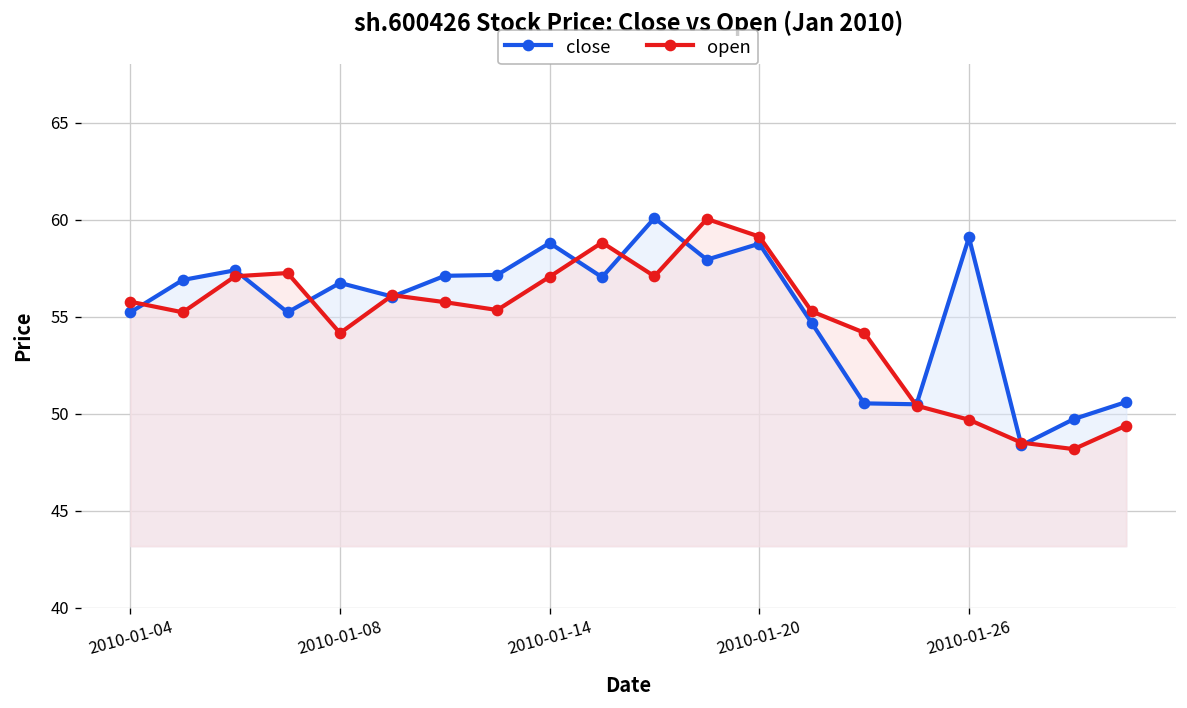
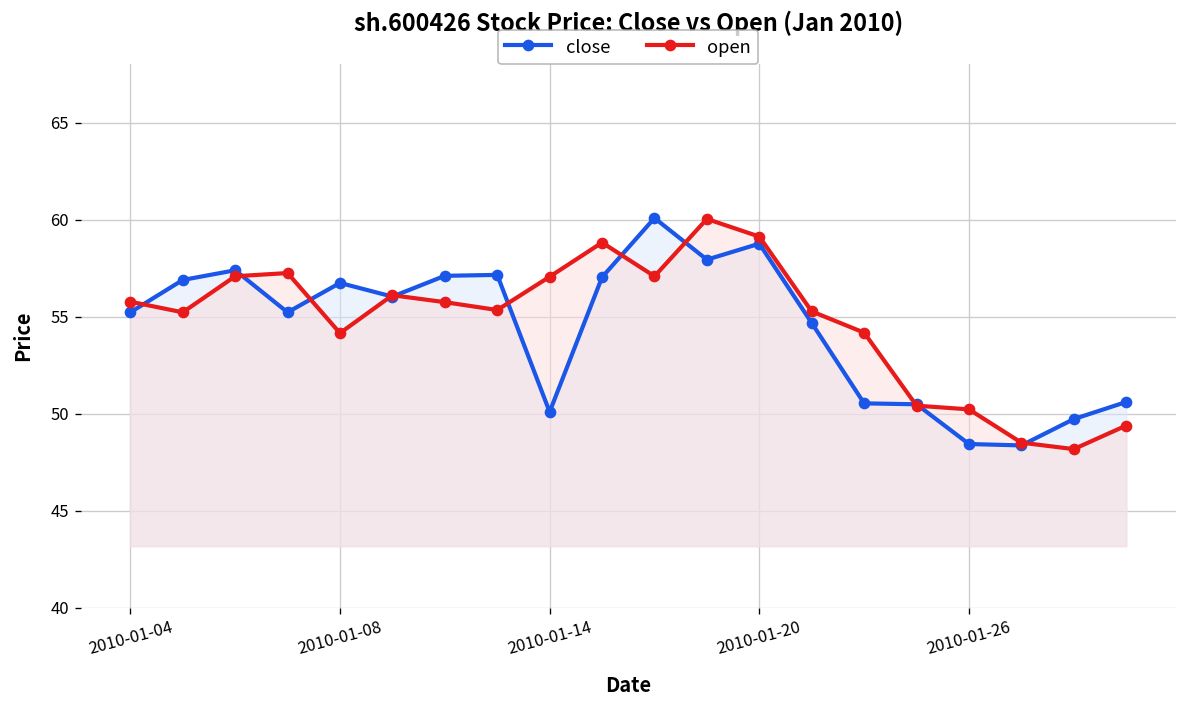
  {
    "close": {
      "2010-01-04": 55.2,
      "2010-01-08": 56.7,
-     "2010-01-14": 58.8,
+     "2010-01-14": 50.1,
      "2010-01-20": 58.8,
-     "2010-01-26": 59.1
+     "2010-01-26": 48.4
    },
    "open": {
      "2010-01-04": 55.8,
      "2010-01-08": 54.2,
      "2010-01-14": 57.1,
      "2010-01-20": 59.1,
-     "2010-01-26": 49.7
+     "2010-01-26": 50.2
    }
  }
